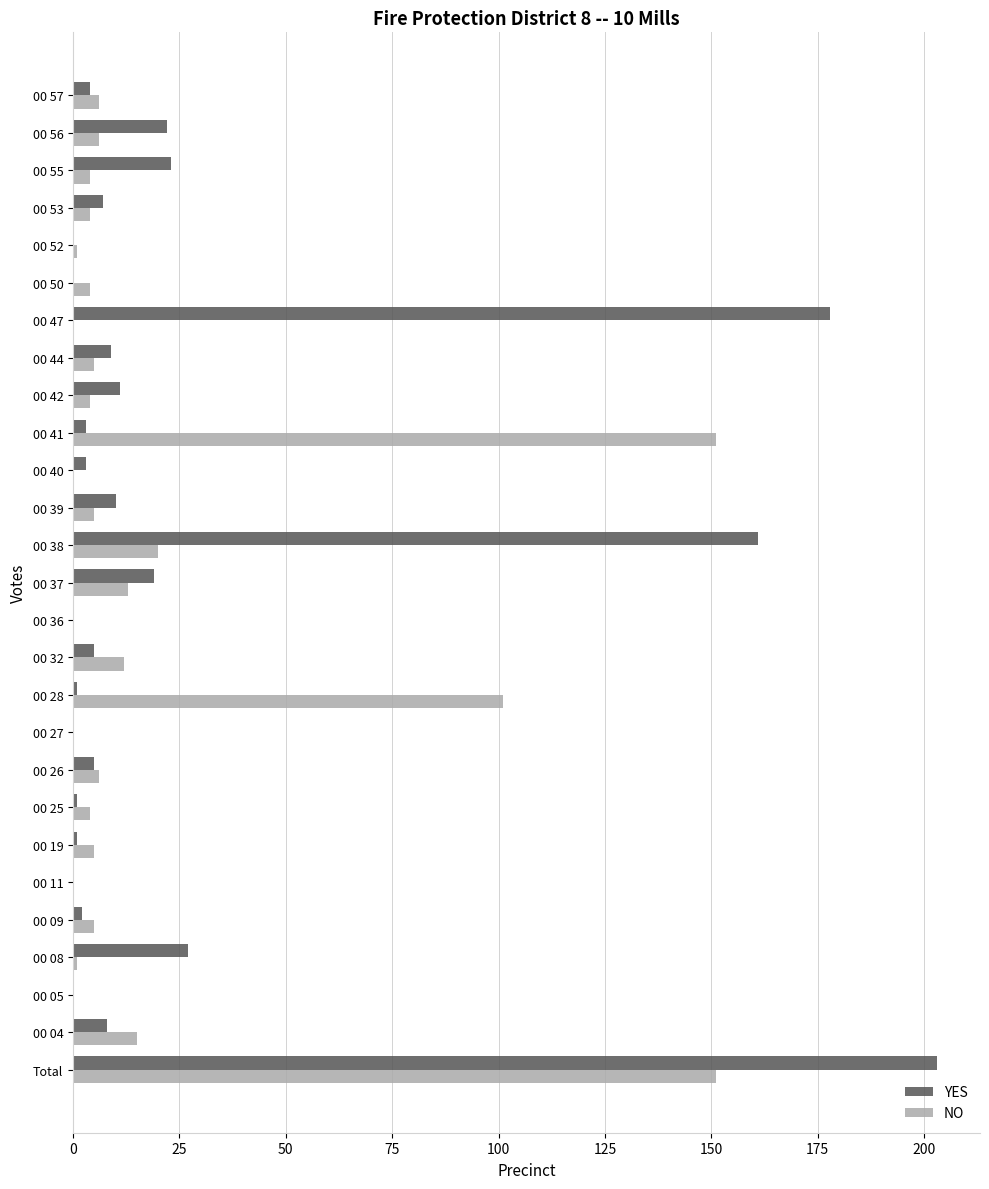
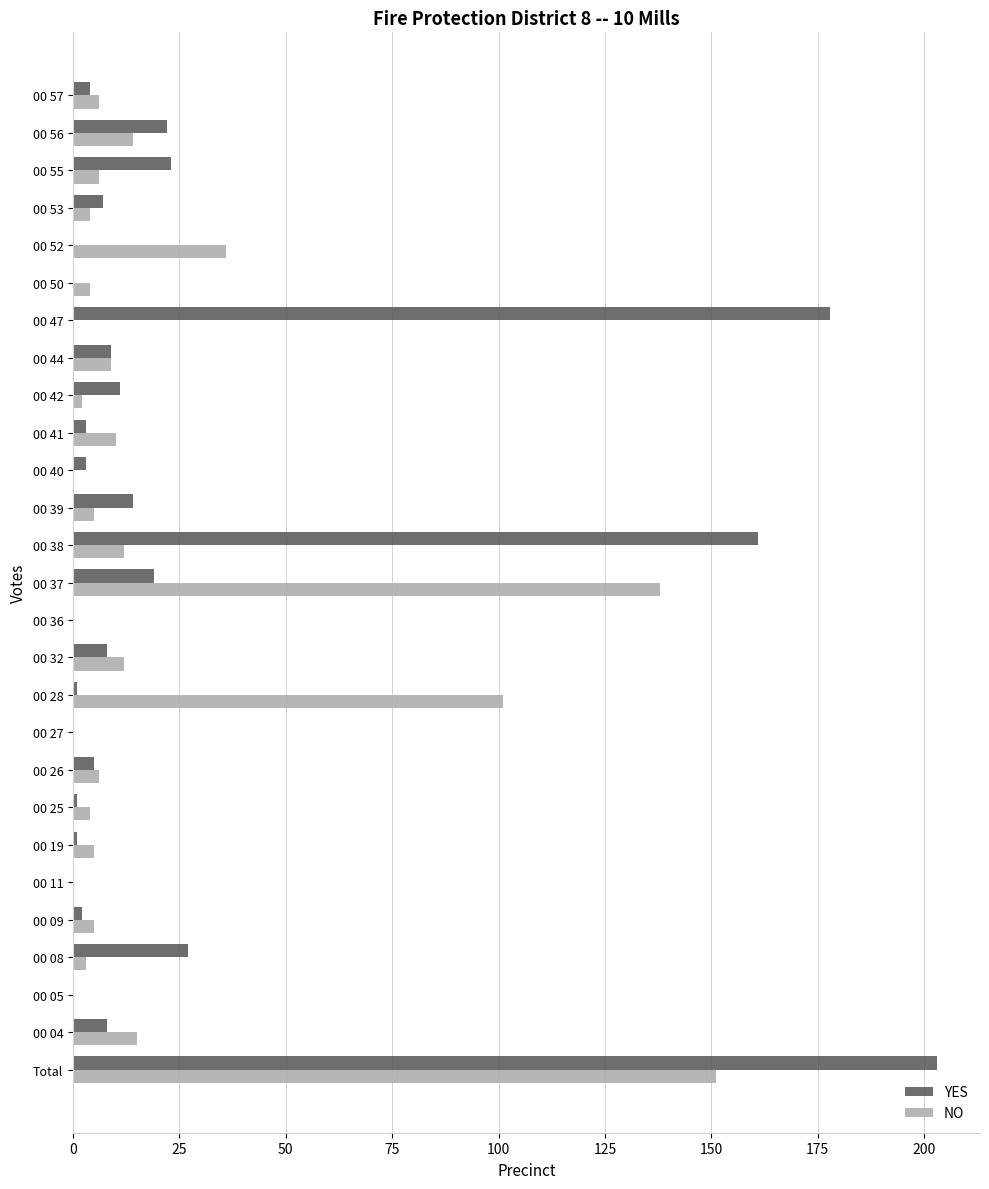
  {
    "YES": {
      "00 57": 4,
      "00 56": 22,
      "00 55": 23,
      "00 53": 7,
      "00 52": 0,
      "00 50": 0,
      "00 47": 178,
      "00 44": 9,
      "00 42": 11,
      "00 41": 3,
      "00 40": 3,
-     "00 39": 10,
+     "00 39": 14,
      "00 38": 161,
      "00 37": 19,
      "00 36": 0,
-     "00 32": 5,
+     "00 32": 8,
      "00 28": 1,
      "00 27": 0,
      "00 26": 5,
      "00 25": 1,
      "00 19": 1,
      "00 11": 0,
      "00 09": 2,
      "00 08": 27,
      "00 05": 0,
      "00 04": 8,
      "Total": 203
    },
    "NO": {
      "00 57": 6,
-     "00 56": 6,
-     "00 55": 4,
+     "00 56": 14,
+     "00 55": 6,
      "00 53": 4,
-     "00 52": 1,
+     "00 52": 36,
      "00 50": 4,
      "00 47": 0,
-     "00 44": 5,
-     "00 42": 4,
-     "00 41": 151,
+     "00 44": 9,
+     "00 42": 2,
+     "00 41": 10,
      "00 40": 0,
      "00 39": 5,
-     "00 38": 20,
-     "00 37": 13,
+     "00 38": 12,
+     "00 37": 138,
      "00 36": 0,
      "00 32": 12,
      "00 28": 101,
      "00 27": 0,
      "00 26": 6,
      "00 25": 4,
      "00 19": 5,
      "00 11": 0,
      "00 09": 5,
-     "00 08": 1,
+     "00 08": 3,
      "00 05": 0,
      "00 04": 15,
      "Total": 151
    }
  }
